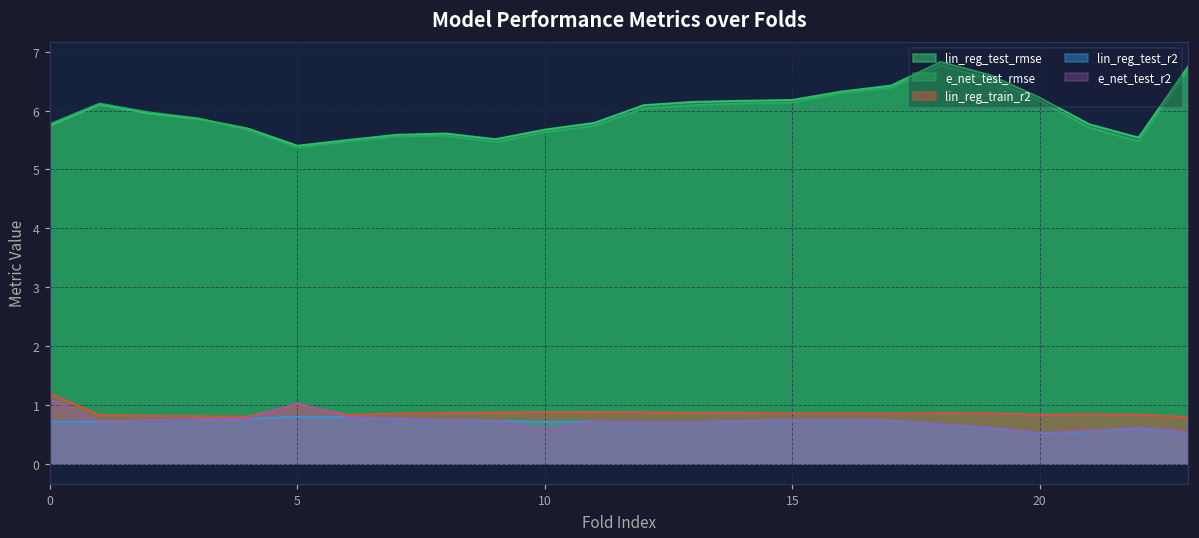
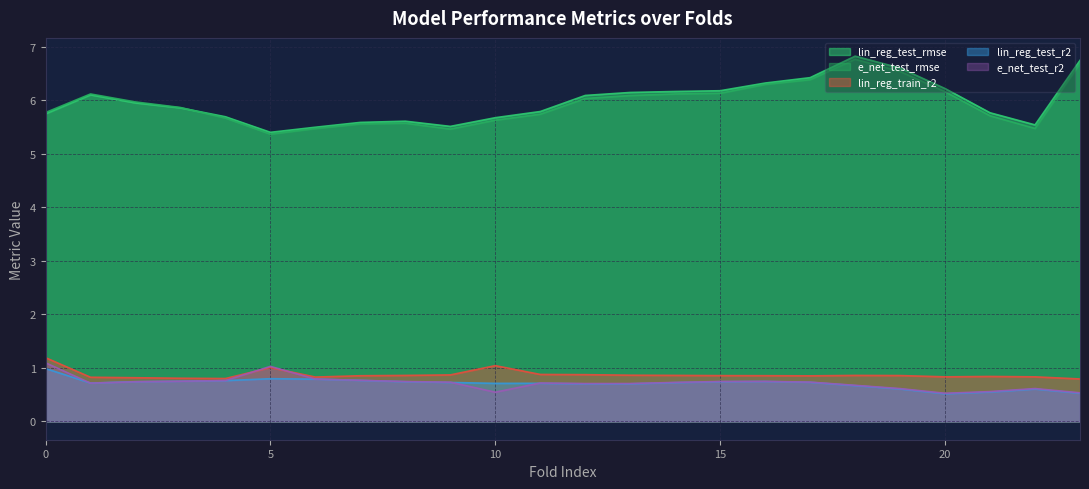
  {
    "lin_reg_train_r2": {
      "0": 1.2,
-     "10": 0.9,
+     "10": 1.0,
      "15": 0.9,
      "20": 0.8
    },
    "lin_reg_test_r2": {
-     "0": 0.7,
+     "0": 1.0,
      "5": 0.8,
      "10": 0.7
    },
    "e_net_test_r2": {
      "0": 1.1,
      "10": 0.5
    }
  }
